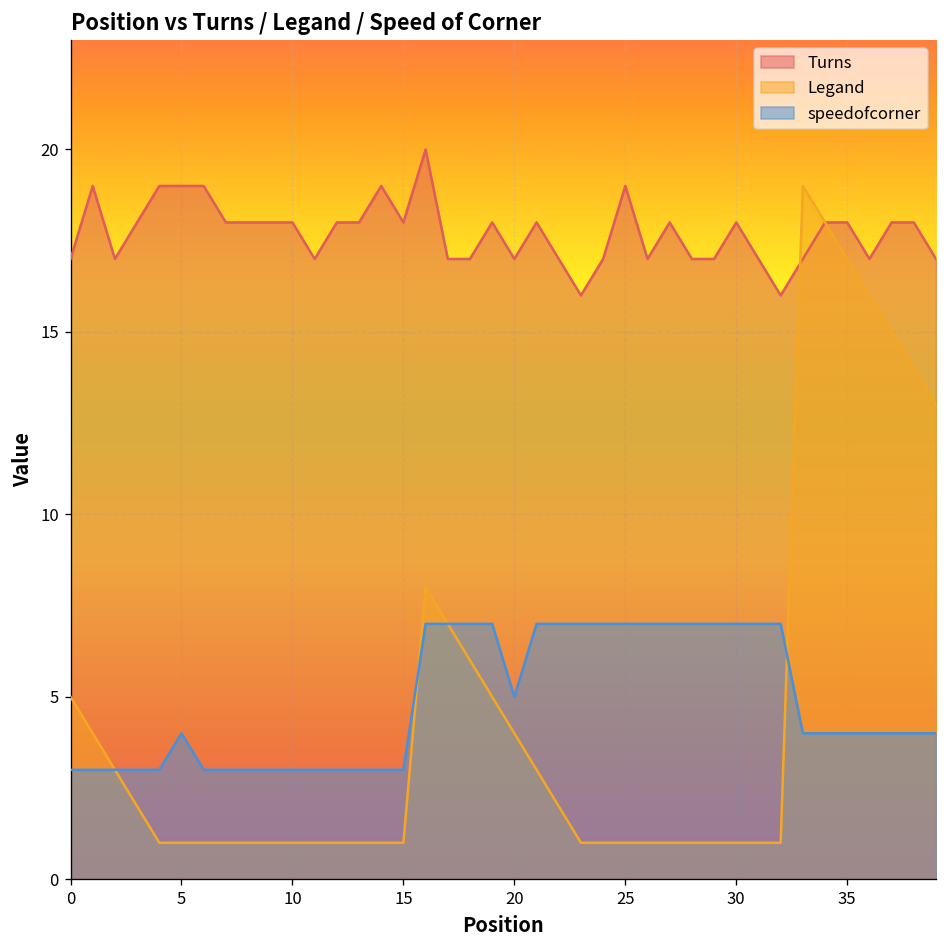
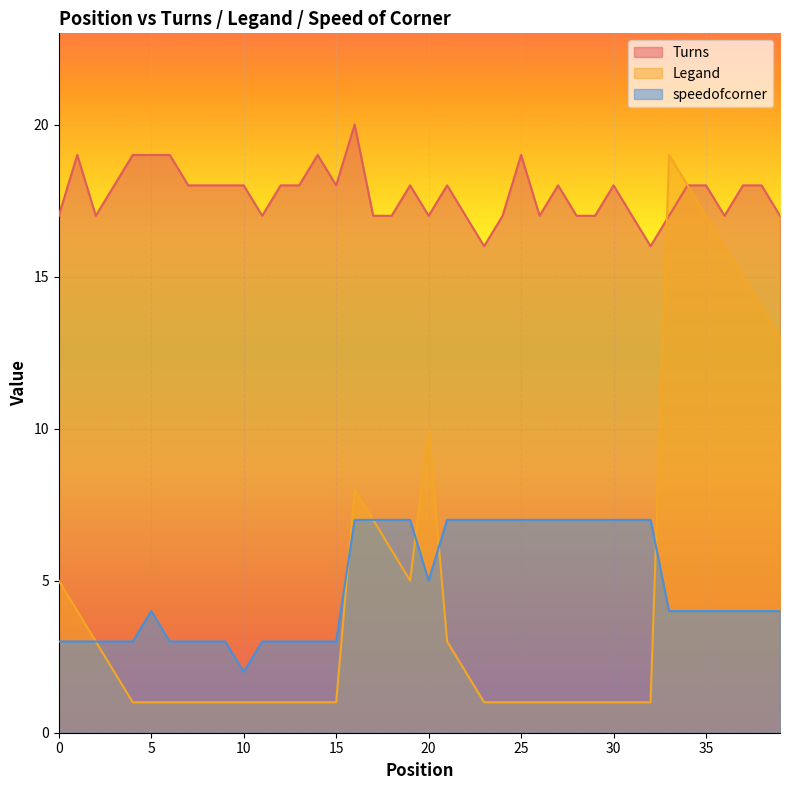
  {
    "Turns": {
      "0": 17,
      "5": 19,
      "10": 18,
      "15": 18,
      "20": 17,
      "25": 19,
      "30": 18,
      "35": 18
    },
    "Legand": {
      "0": 5,
      "5": 1,
      "10": 1,
      "15": 1,
-     "20": 4,
+     "20": 10,
      "25": 1,
      "30": 1,
      "35": 17
    },
    "speedofcorner": {
      "0": 3,
      "5": 4,
-     "10": 3,
+     "10": 2,
      "15": 3,
      "20": 5,
      "25": 7,
      "30": 7,
      "35": 4
    }
  }
